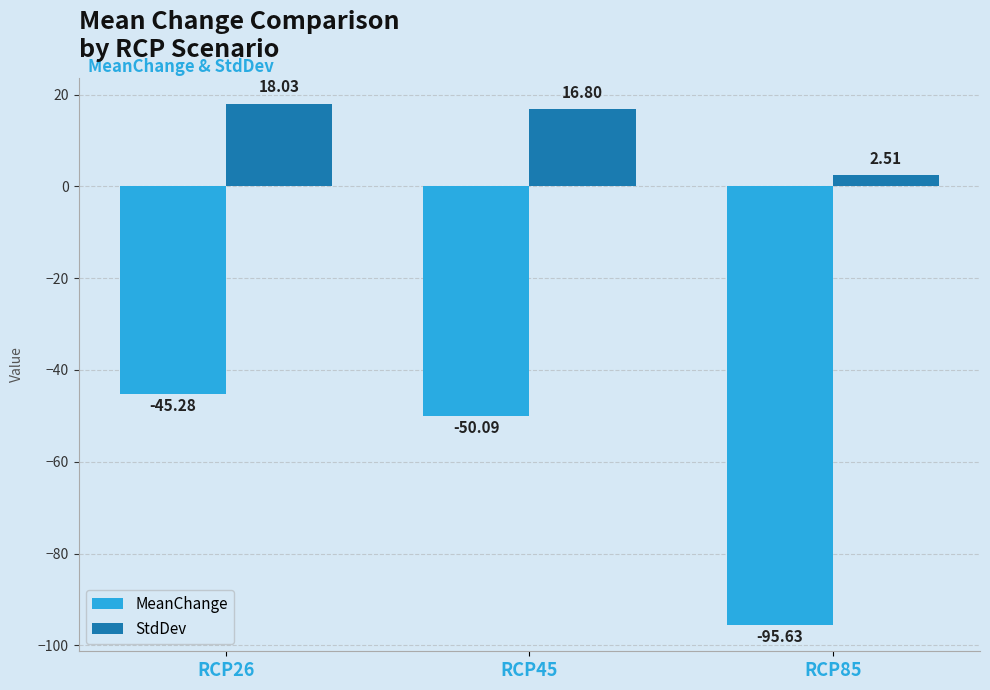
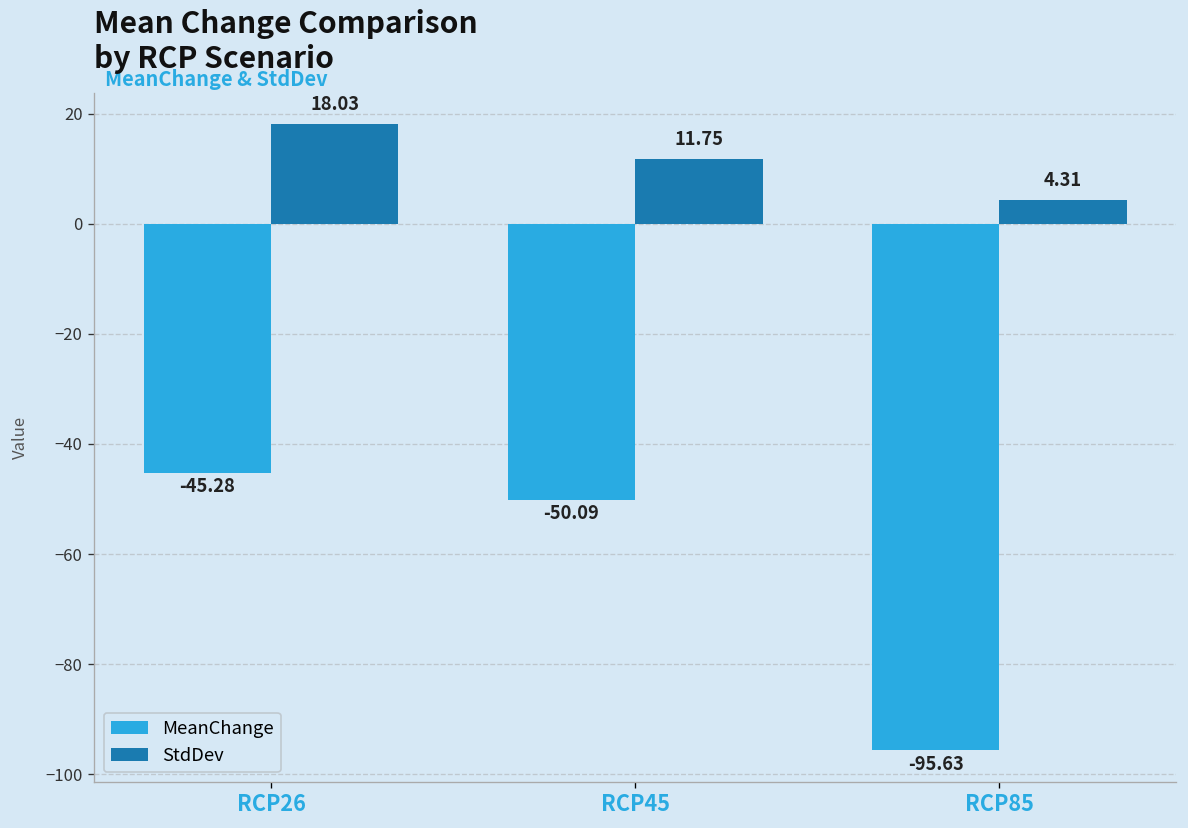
  {
    "MeanChange": {
      "RCP26": -45.28,
      "RCP45": -50.09,
      "RCP85": -95.63
    },
    "StdDev": {
      "RCP26": 18.03,
-     "RCP45": 16.80,
-     "RCP85": 2.51
+     "RCP45": 11.75,
+     "RCP85": 4.31
    }
  }
